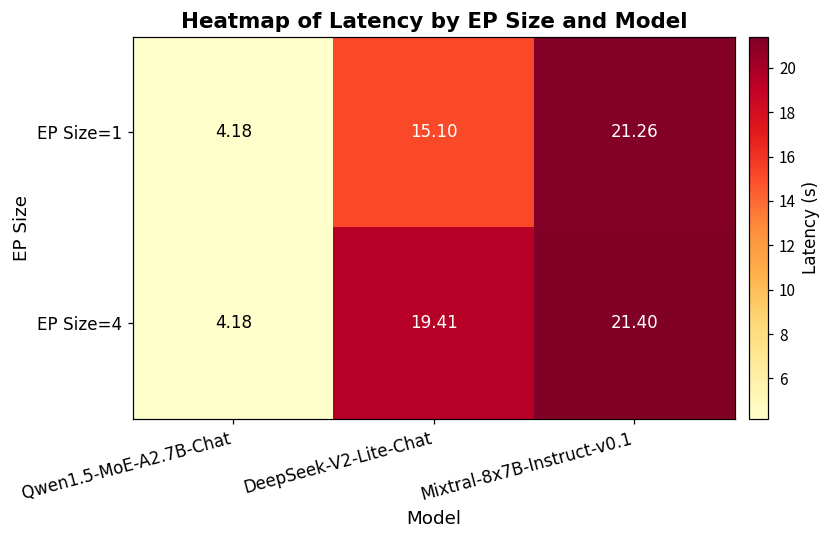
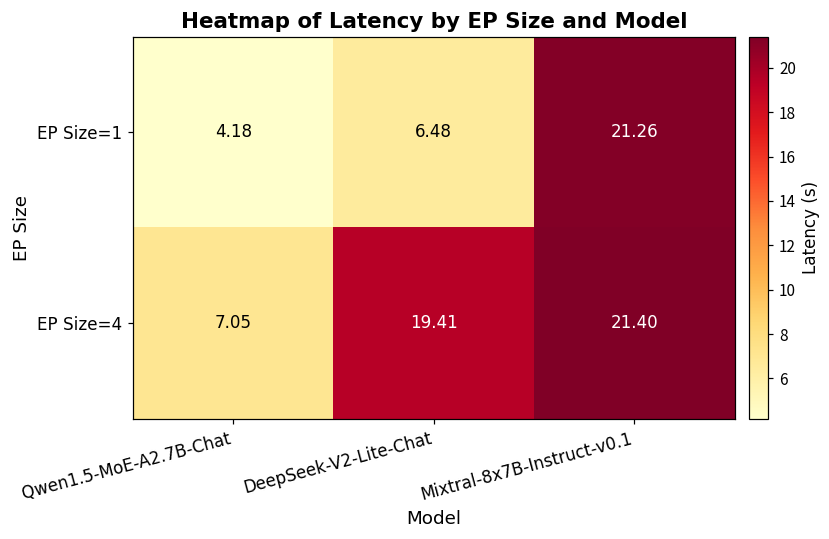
  {
    "EP Size=1": {
      "Qwen1.5-MoE-A2.7B-Chat": 4.18,
-     "DeepSeek-V2-Lite-Chat": 15.10,
+     "DeepSeek-V2-Lite-Chat": 6.48,
      "Mixtral-8x7B-Instruct-v0.1": 21.26
    },
    "EP Size=4": {
-     "Qwen1.5-MoE-A2.7B-Chat": 4.18,
+     "Qwen1.5-MoE-A2.7B-Chat": 7.05,
      "DeepSeek-V2-Lite-Chat": 19.41,
      "Mixtral-8x7B-Instruct-v0.1": 21.40
    }
  }
